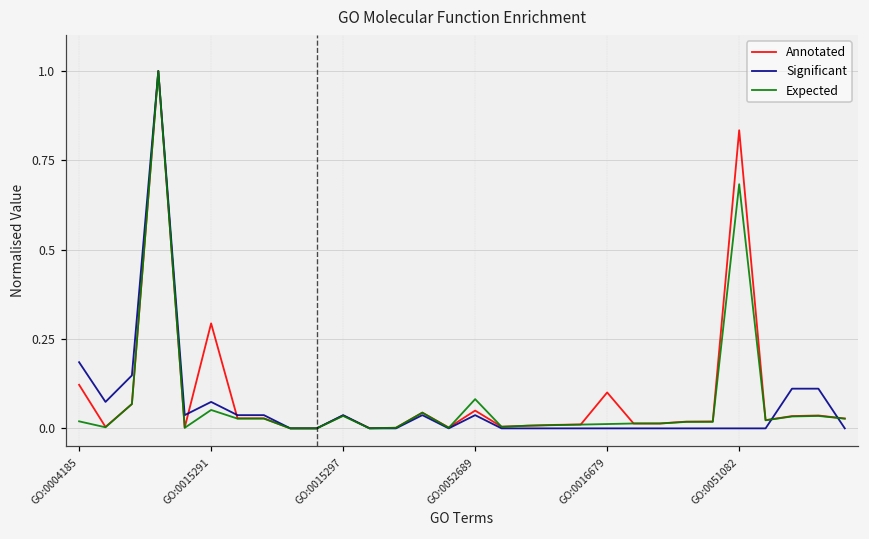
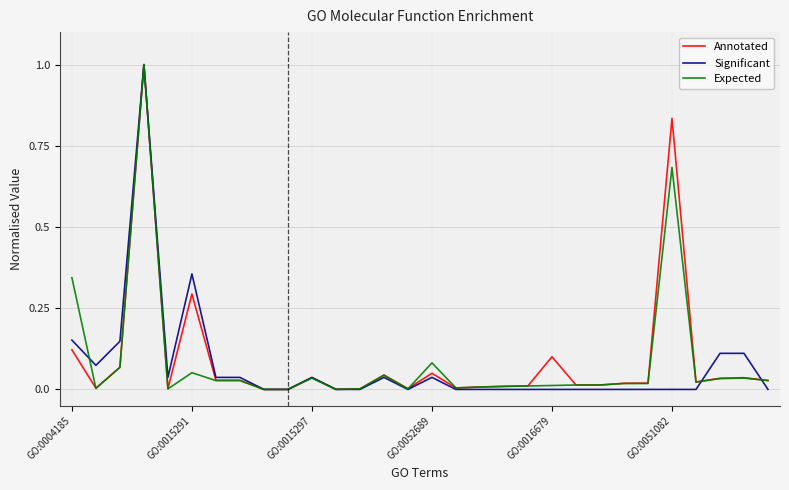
  {
    "Annotated": {
      "GO:0004185": 0.12,
      "GO:0015291": 0.29,
      "GO:0052689": 0.05,
      "GO:0016679": 0.10,
      "GO:0051082": 0.83
    },
    "Significant": {
-     "GO:0004185": 0.19,
-     "GO:0015291": 0.07,
+     "GO:0004185": 0.15,
+     "GO:0015291": 0.36,
      "GO:0052689": 0.04,
      "GO:0016679": 0.00,
      "GO:0051082": 0.00
    },
    "Expected": {
-     "GO:0004185": 0.02,
+     "GO:0004185": 0.34,
      "GO:0015291": 0.05,
      "GO:0052689": 0.08,
      "GO:0016679": 0.01,
      "GO:0051082": 0.68
    }
  }
